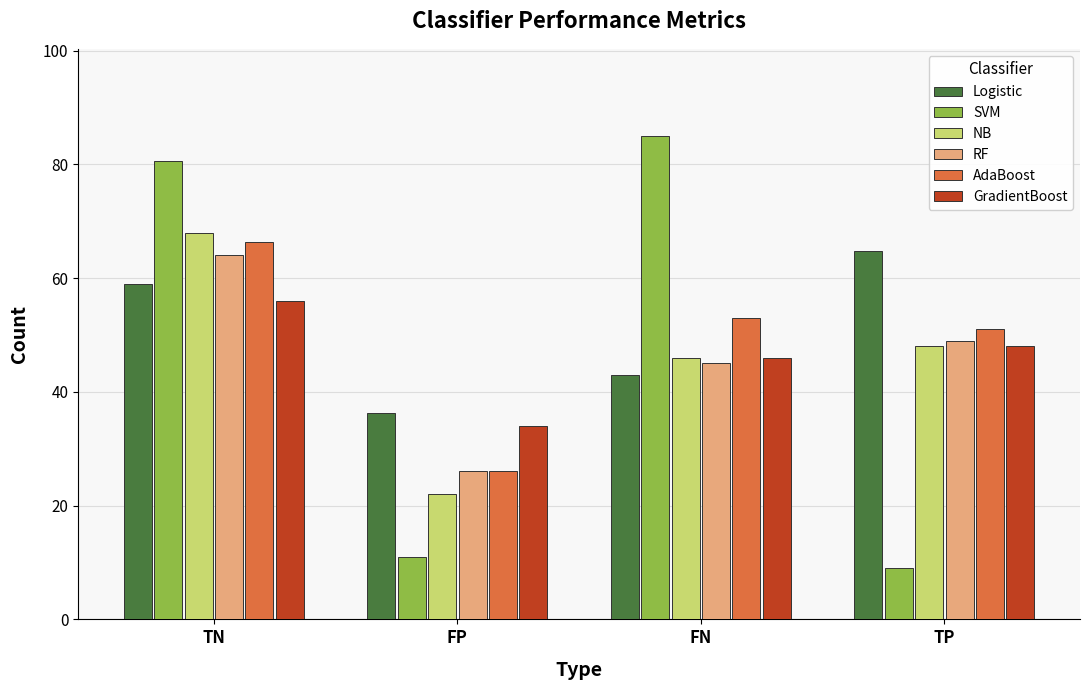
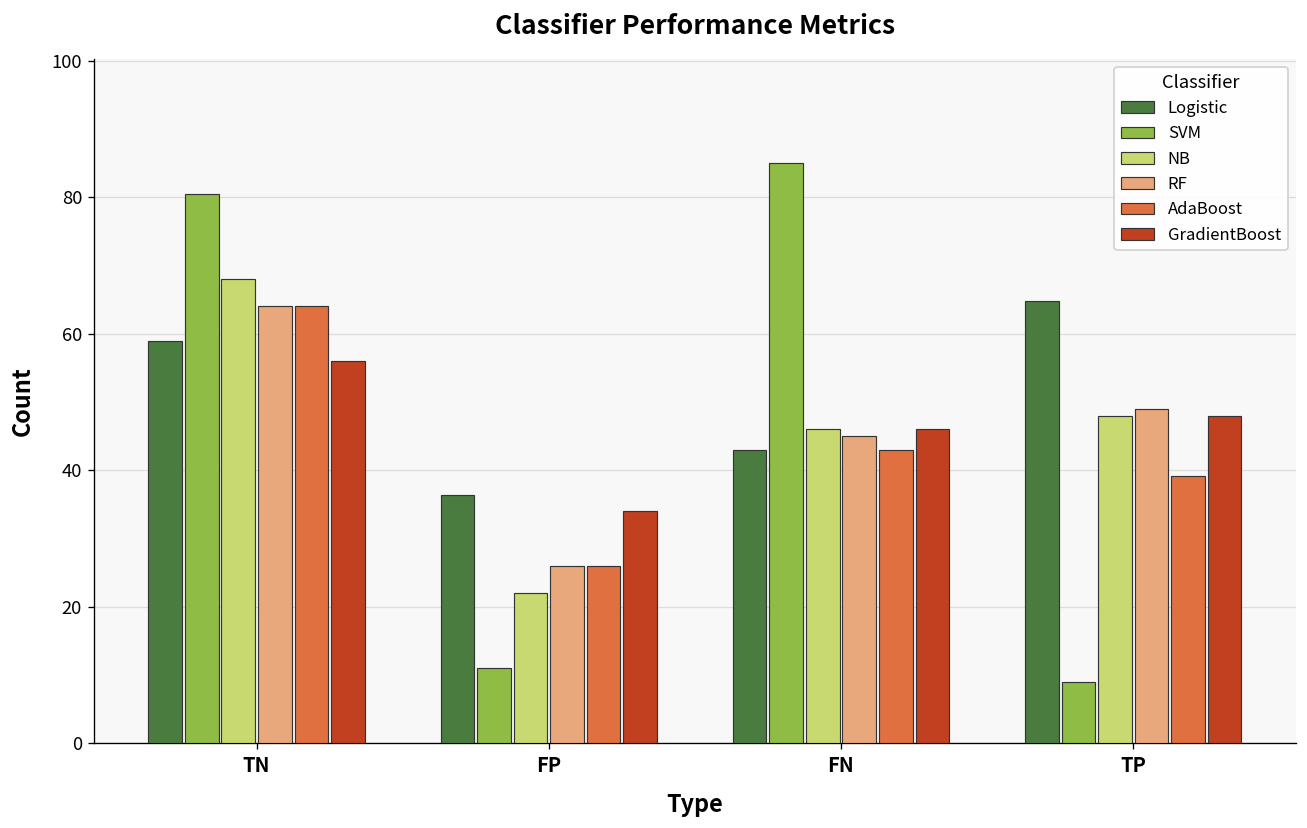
  {
    "Logistic": {
      "TN": 59,
      "FP": 36,
      "FN": 43,
      "TP": 65
    },
    "SVM": {
      "TN": 81,
      "FP": 11,
      "FN": 85,
      "TP": 9
    },
    "AdaBoost": {
-     "TN": 66,
+     "TN": 64,
      "FP": 26,
-     "FN": 53,
-     "TP": 51
+     "FN": 43,
+     "TP": 39
    },
    "GradientBoost": {
      "TN": 56,
      "FP": 34,
      "FN": 46,
      "TP": 48
    }
  }
